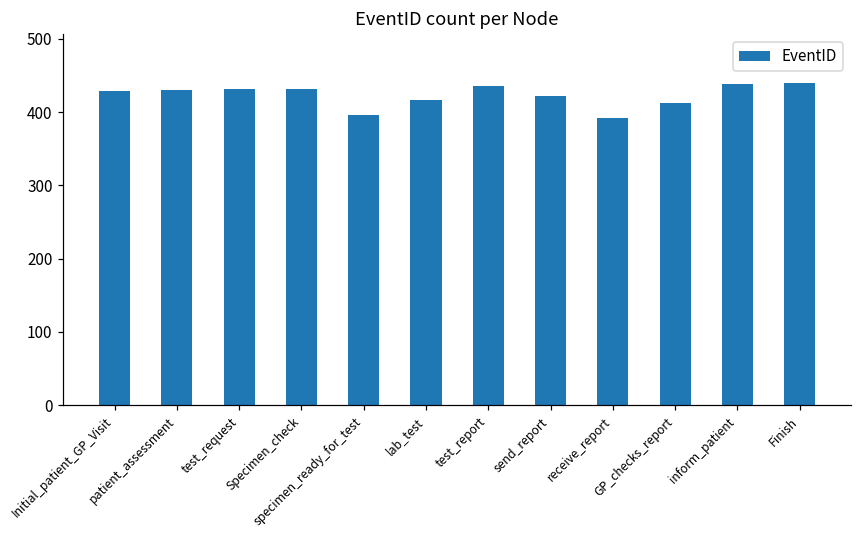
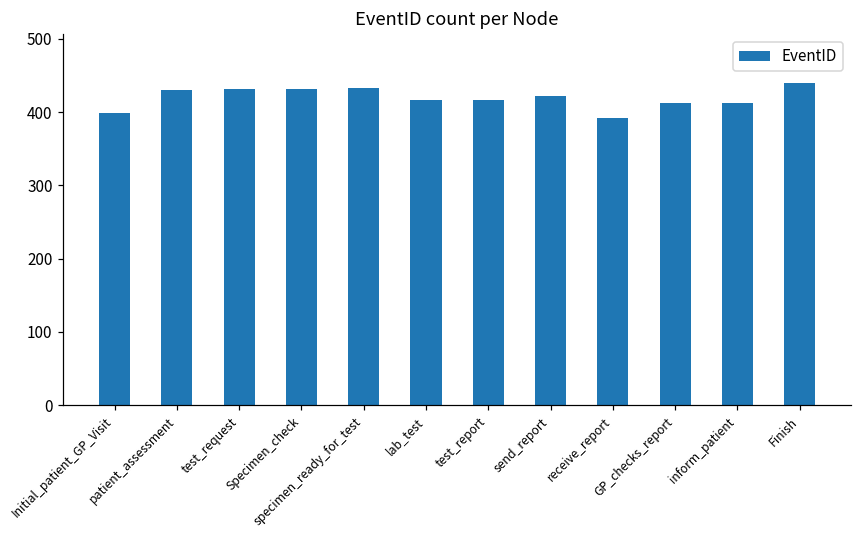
  {
-   "Initial_patient_GP_Visit": 430,
+   "Initial_patient_GP_Visit": 400,
    "patient_assessment": 430,
    "test_request": 430,
    "Specimen_check": 430,
-   "specimen_ready_for_test": 400,
+   "specimen_ready_for_test": 430,
    "lab_test": 420,
-   "test_report": 440,
+   "test_report": 420,
    "send_report": 420,
    "receive_report": 390,
    "GP_checks_report": 410,
-   "inform_patient": 440,
+   "inform_patient": 410,
    "Finish": 440
  }
